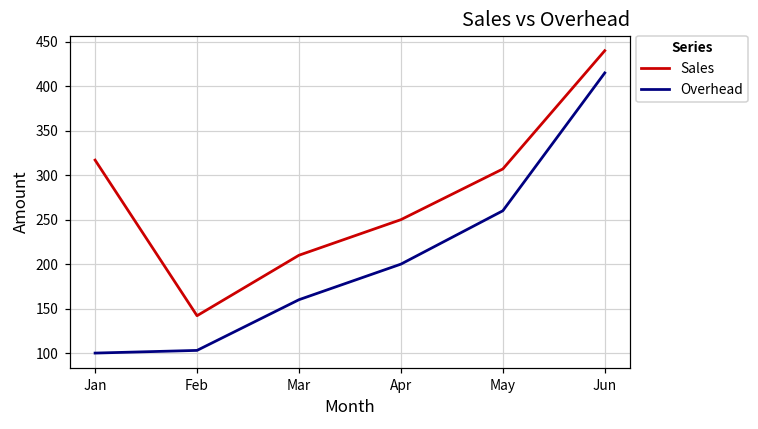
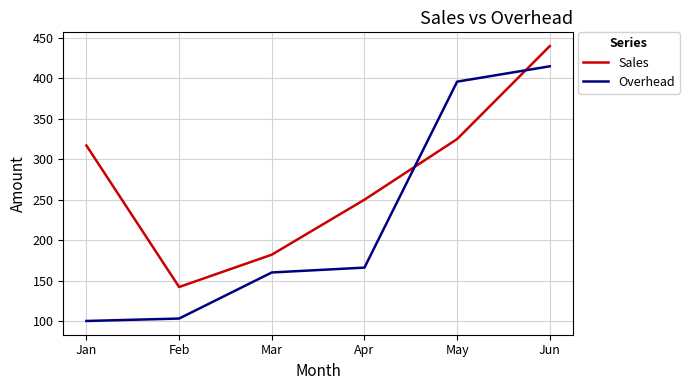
  {
    "Sales": {
      "Jan": 320,
      "Feb": 140,
-     "Mar": 210,
+     "Mar": 180,
      "Apr": 250,
-     "May": 310,
+     "May": 330,
      "Jun": 440
    },
    "Overhead": {
      "Jan": 100,
      "Feb": 100,
      "Mar": 160,
-     "Apr": 200,
-     "May": 260,
+     "Apr": 170,
+     "May": 400,
      "Jun": 420
    }
  }
